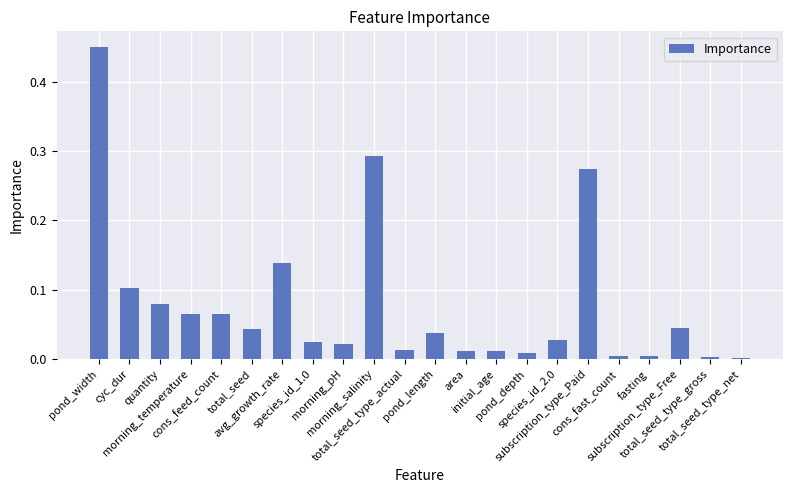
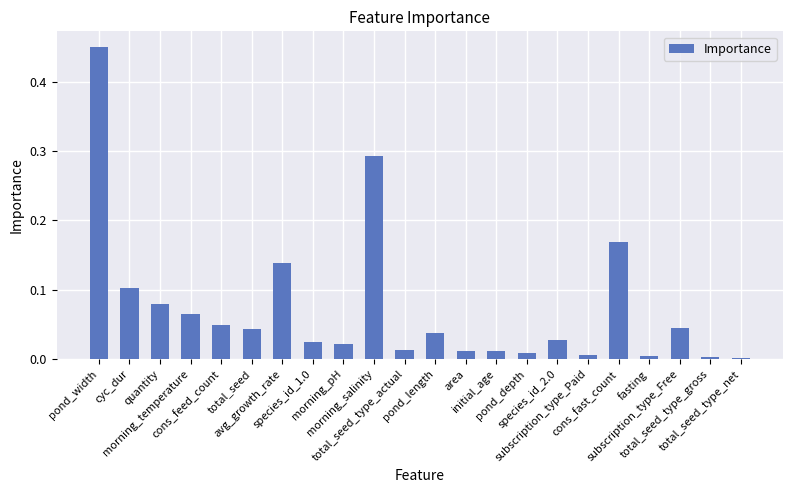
  {
    "pond_width": 0.45,
    "cyc_dur": 0.10,
    "quantity": 0.08,
    "morning_temperature": 0.07,
-   "cons_feed_count": 0.07,
+   "cons_feed_count": 0.05,
    "total_seed": 0.04,
    "avg_growth_rate": 0.14,
    "species_id_1.0": 0.02,
    "morning_pH": 0.02,
    "morning_salinity": 0.29,
    "total_seed_type_actual": 0.01,
    "pond_length": 0.04,
    "area": 0.01,
    "initial_age": 0.01,
    "pond_depth": 0.01,
    "species_id_2.0": 0.03,
-   "subscription_type_Paid": 0.27,
-   "cons_fast_count": 0.01,
+   "subscription_type_Paid": 0.01,
+   "cons_fast_count": 0.17,
    "fasting": 0.00,
    "subscription_type_Free": 0.05
  }
